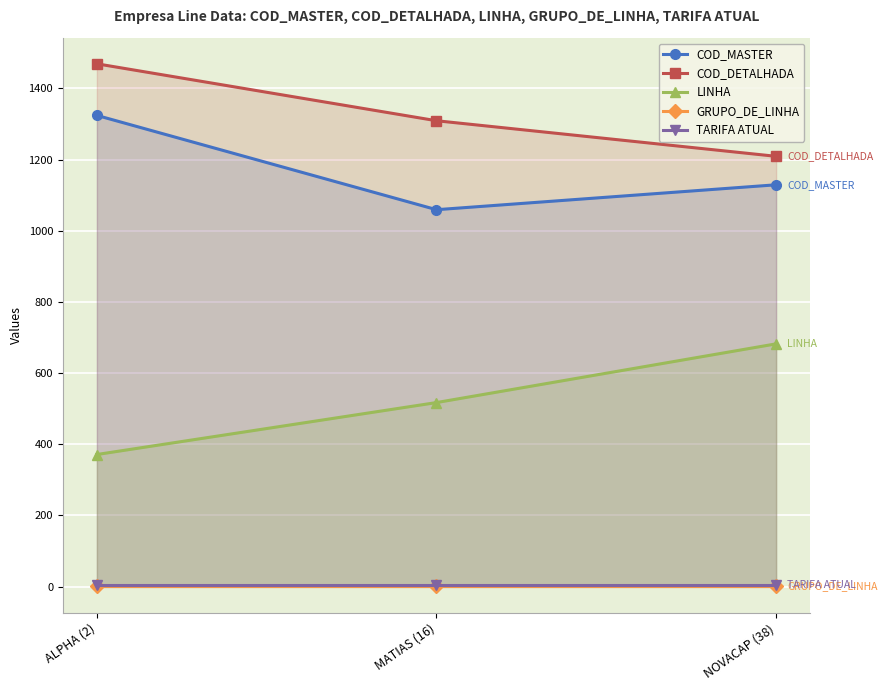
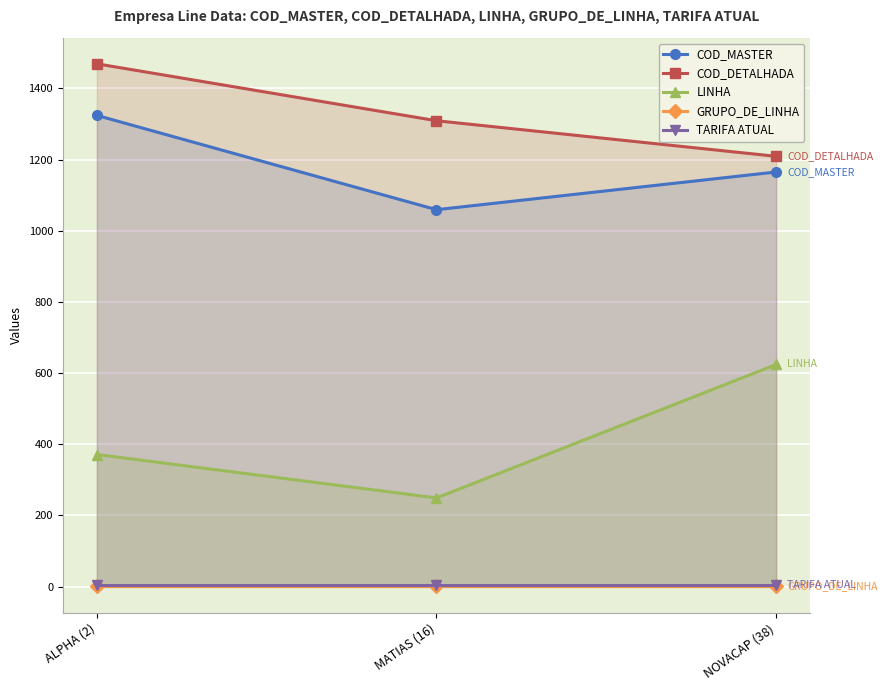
  {
    "COD_MASTER": {
      "ALPHA (2)": 1320,
      "MATIAS (16)": 1060,
-     "NOVACAP (38)": 1130
+     "NOVACAP (38)": 1170
    },
    "COD_DETALHADA": {
      "ALPHA (2)": 1470,
      "MATIAS (16)": 1310,
      "NOVACAP (38)": 1210
    },
    "LINHA": {
      "ALPHA (2)": 370,
-     "MATIAS (16)": 520,
-     "NOVACAP (38)": 680
+     "MATIAS (16)": 250,
+     "NOVACAP (38)": 620
    }
  }
